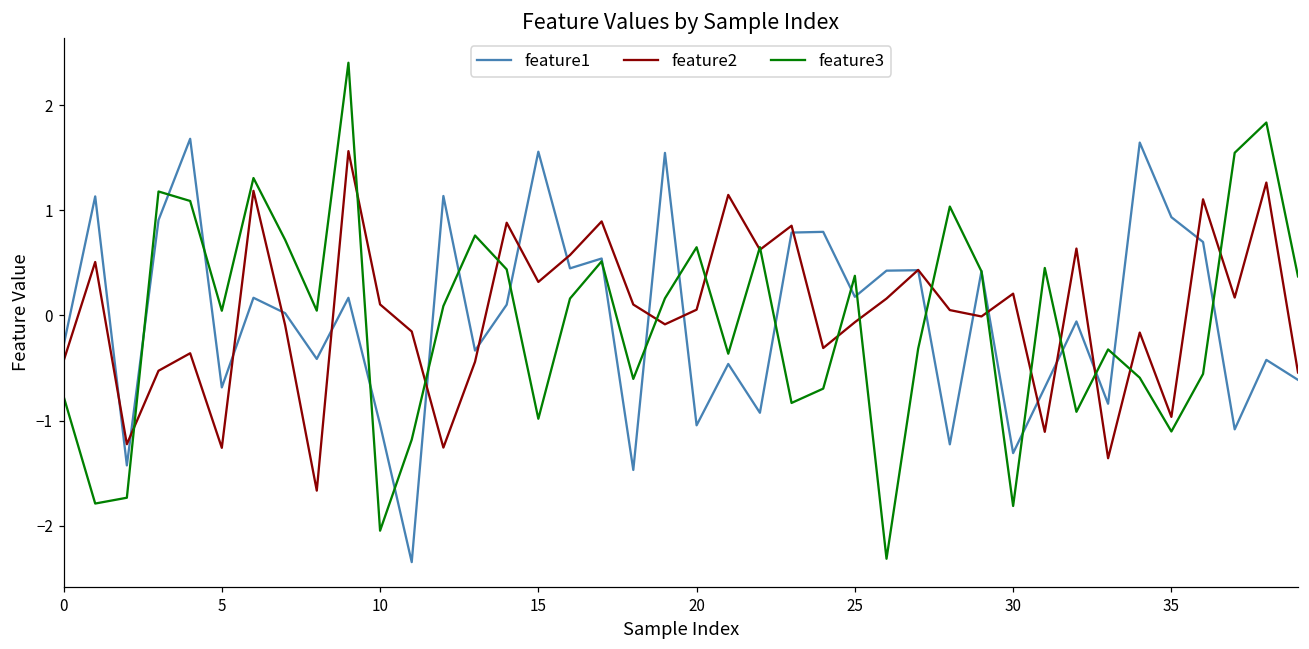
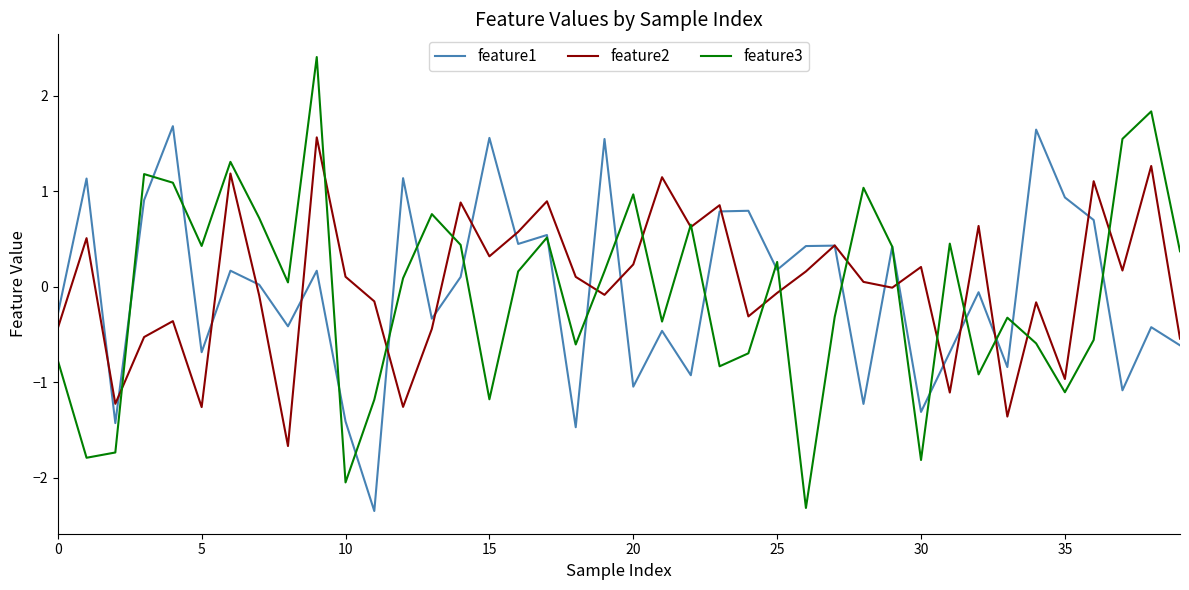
  {
    "feature1": {
      "0": -0.3,
      "5": -0.7,
-     "10": -1.0,
+     "10": -1.4,
      "15": 1.6,
      "20": -1.0,
      "25": 0.2,
      "30": -1.3,
      "35": 0.9
    },
    "feature2": {
      "0": -0.4,
      "5": -1.3,
      "10": 0.1,
      "15": 0.3,
-     "20": 0.1,
+     "20": 0.2,
      "25": -0.1,
      "30": 0.2,
      "35": -1.0
    },
    "feature3": {
      "0": -0.8,
-     "5": 0.0,
+     "5": 0.4,
      "10": -2.0,
-     "15": -1.0,
-     "20": 0.6,
-     "25": 0.4,
+     "15": -1.2,
+     "20": 1.0,
+     "25": 0.3,
      "30": -1.8,
      "35": -1.1
    }
  }
